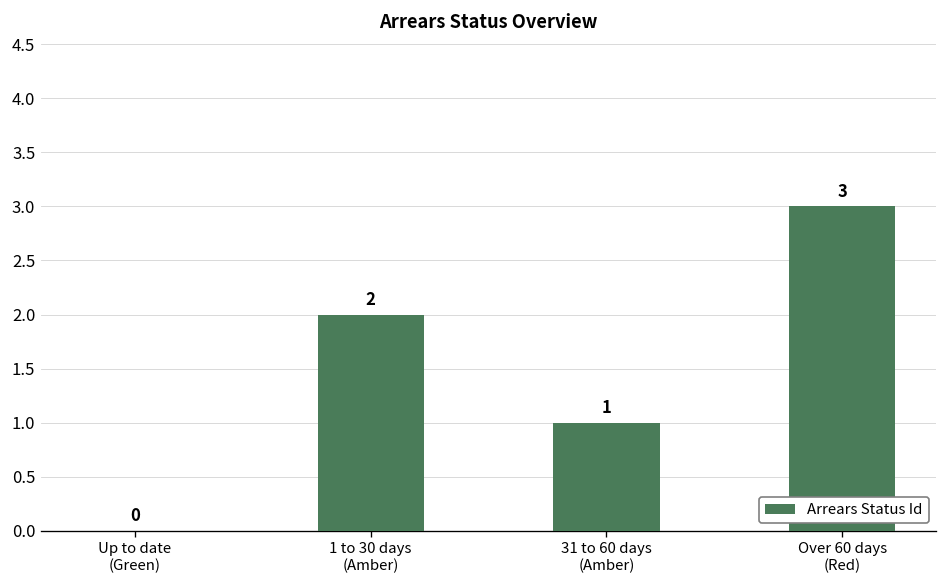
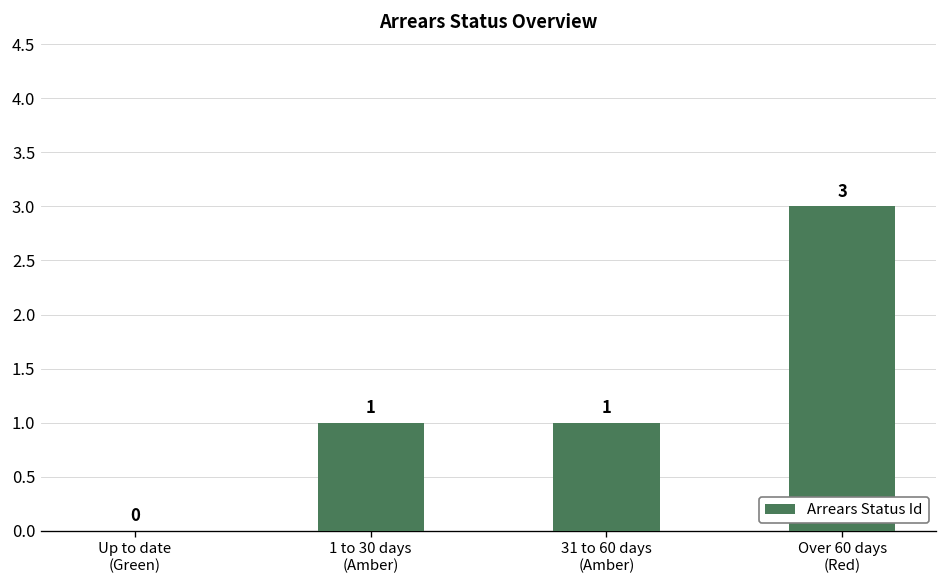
  {
    "Up to date (Green)": 0,
-   "1 to 30 days (Amber)": 2,
+   "1 to 30 days (Amber)": 1,
    "31 to 60 days (Amber)": 1,
    "Over 60 days (Red)": 3
  }
